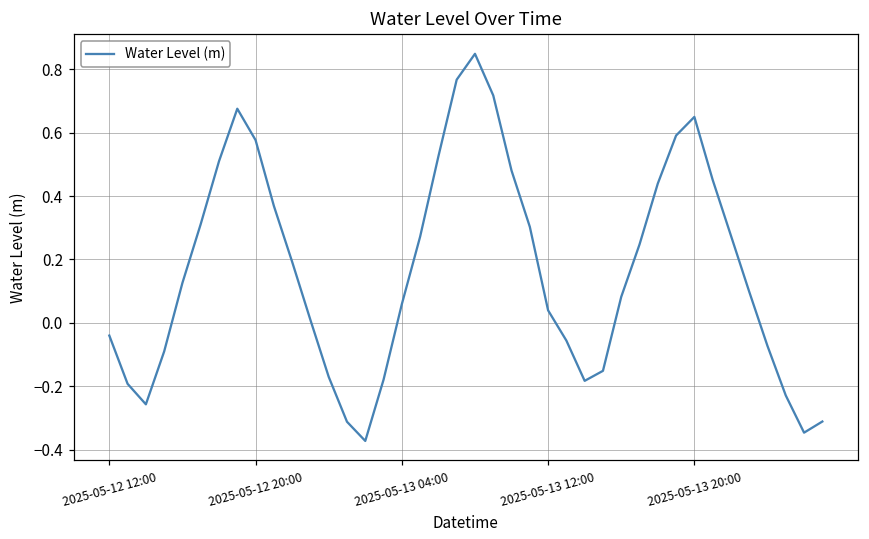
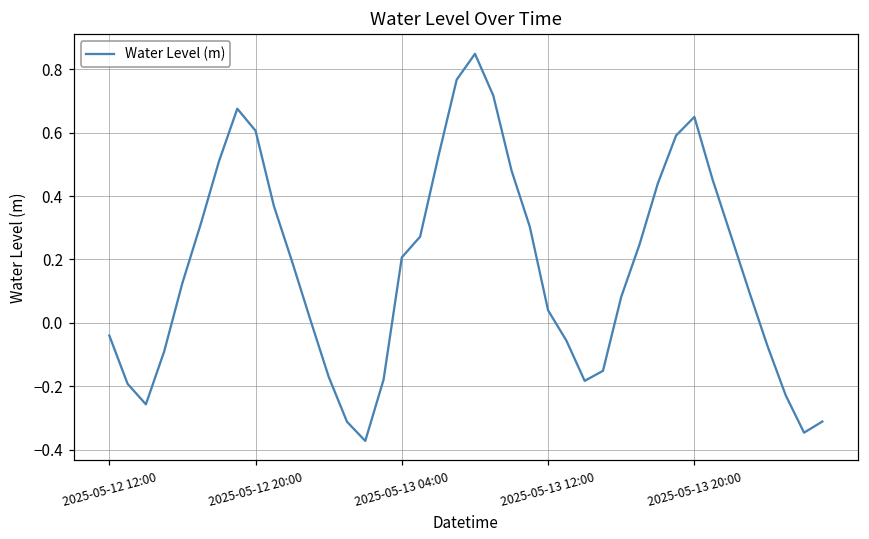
  {
    "2025-05-12 12:00": -0.04,
-   "2025-05-12 20:00": 0.58,
-   "2025-05-13 04:00": 0.06,
+   "2025-05-12 20:00": 0.61,
+   "2025-05-13 04:00": 0.21,
    "2025-05-13 12:00": 0.04,
    "2025-05-13 20:00": 0.65
  }
